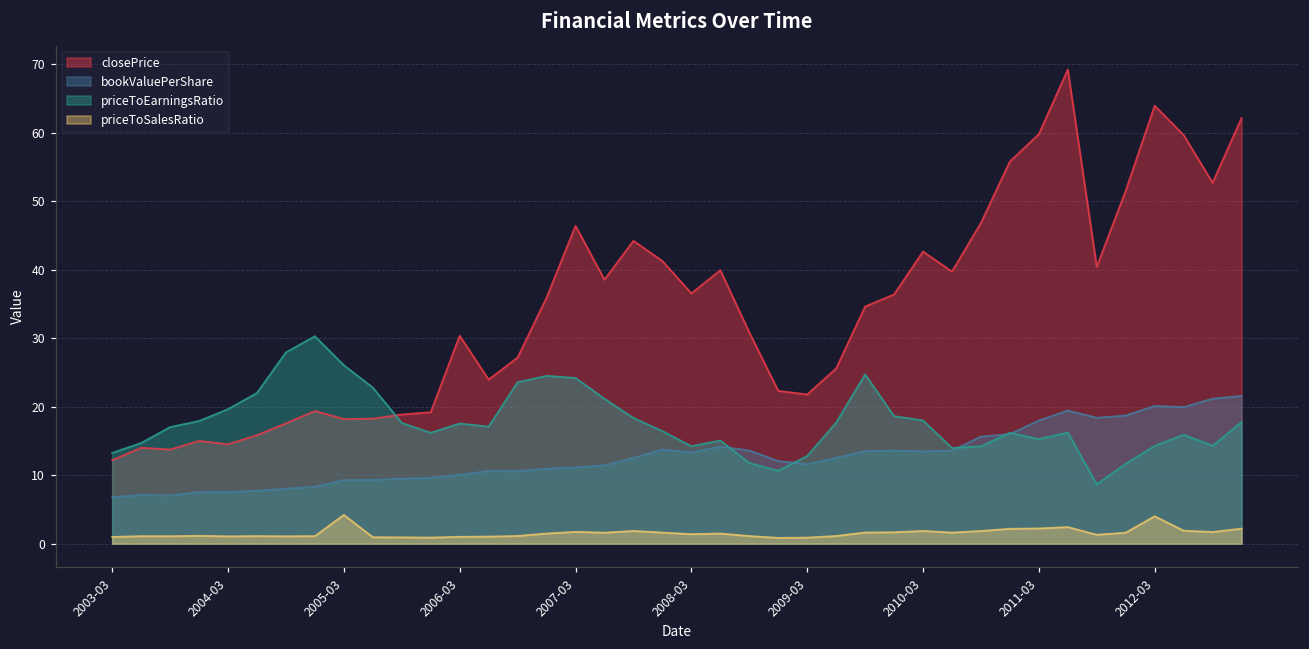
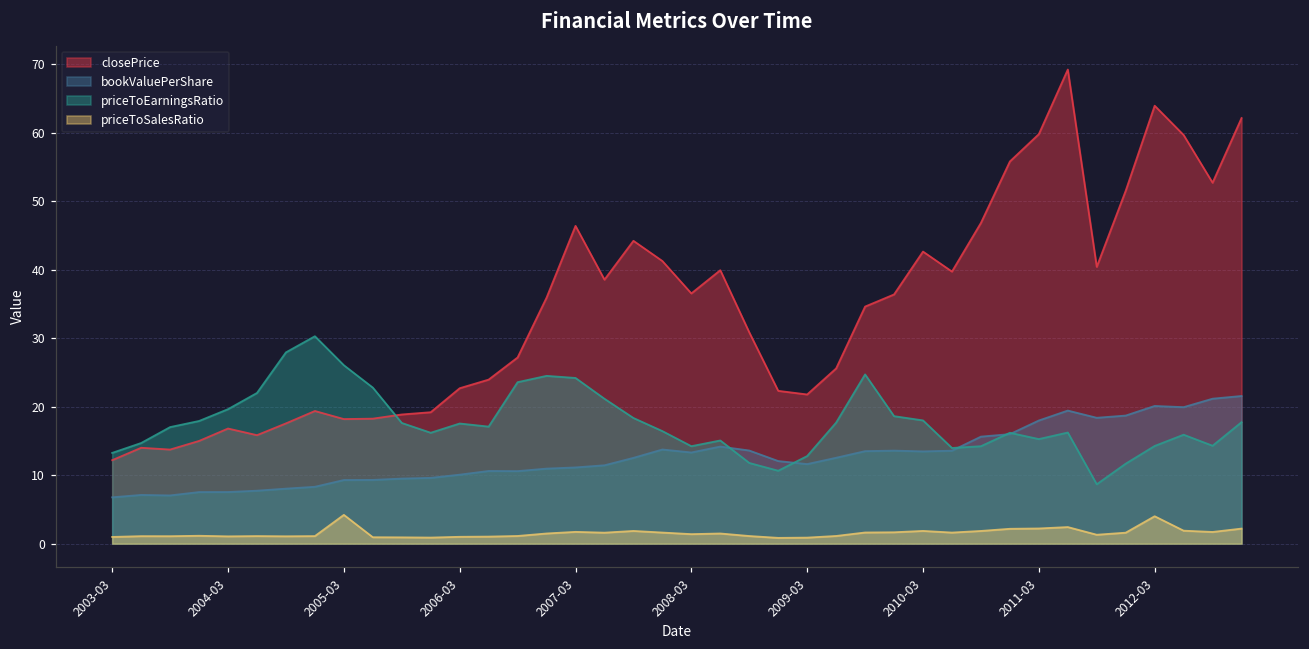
  {
    "closePrice": {
      "2003-03": 12,
-     "2004-03": 15,
+     "2004-03": 17,
      "2005-03": 18,
-     "2006-03": 30,
+     "2006-03": 23,
      "2007-03": 46,
      "2008-03": 37,
      "2009-03": 22,
      "2010-03": 43,
      "2011-03": 60,
      "2012-03": 64
    },
    "priceToSalesRatio": {
      "2003-03": 1,
      "2004-03": 1,
      "2005-03": 4,
      "2006-03": 1,
      "2007-03": 2,
      "2008-03": 1,
      "2009-03": 1,
      "2010-03": 2,
      "2011-03": 2,
      "2012-03": 4
    }
  }
